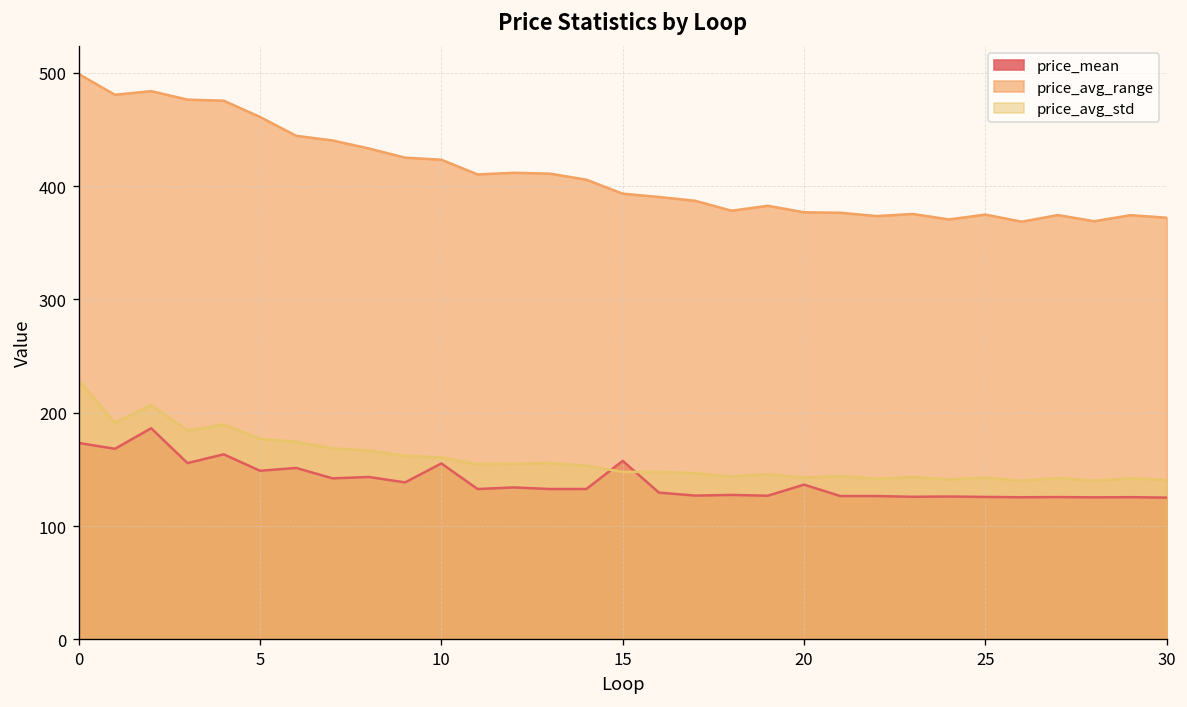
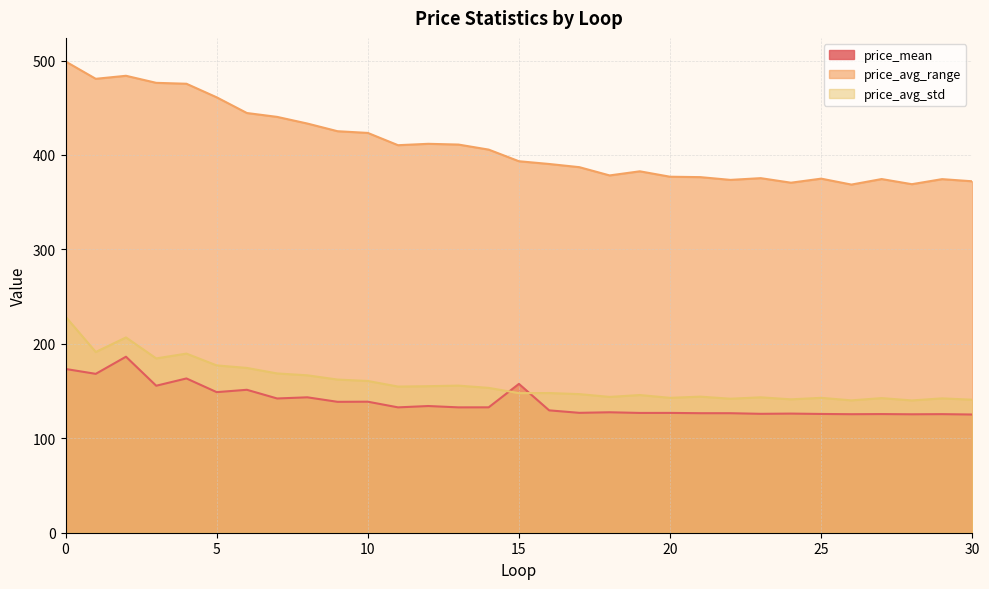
  {
    "price_mean": {
      "0": 170,
      "5": 150,
-     "10": 160,
+     "10": 140,
      "15": 160,
-     "20": 140,
+     "20": 130,
      "25": 130,
      "30": 130
    }
  }
